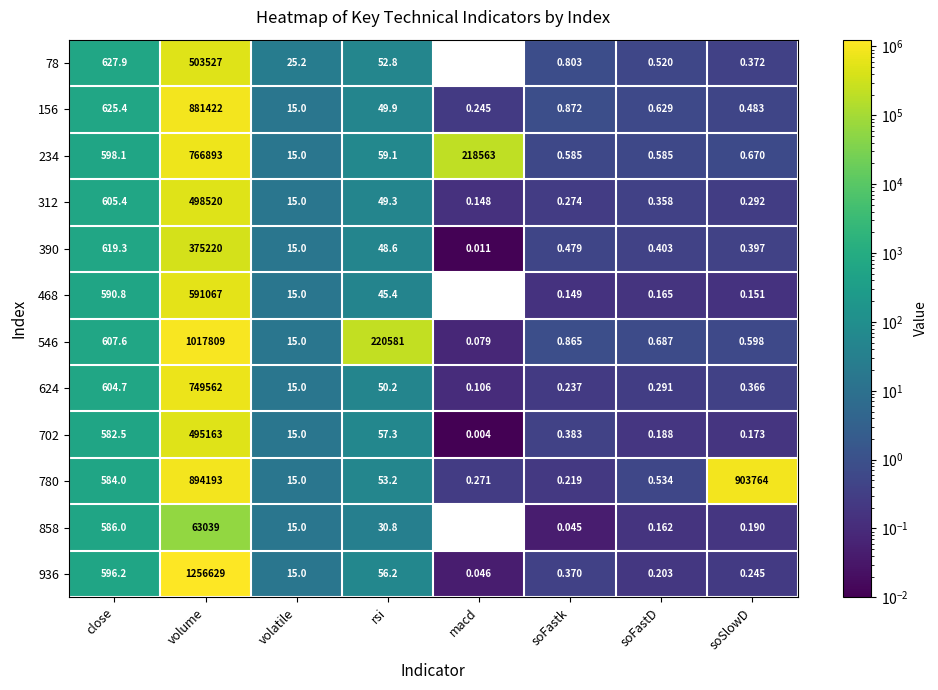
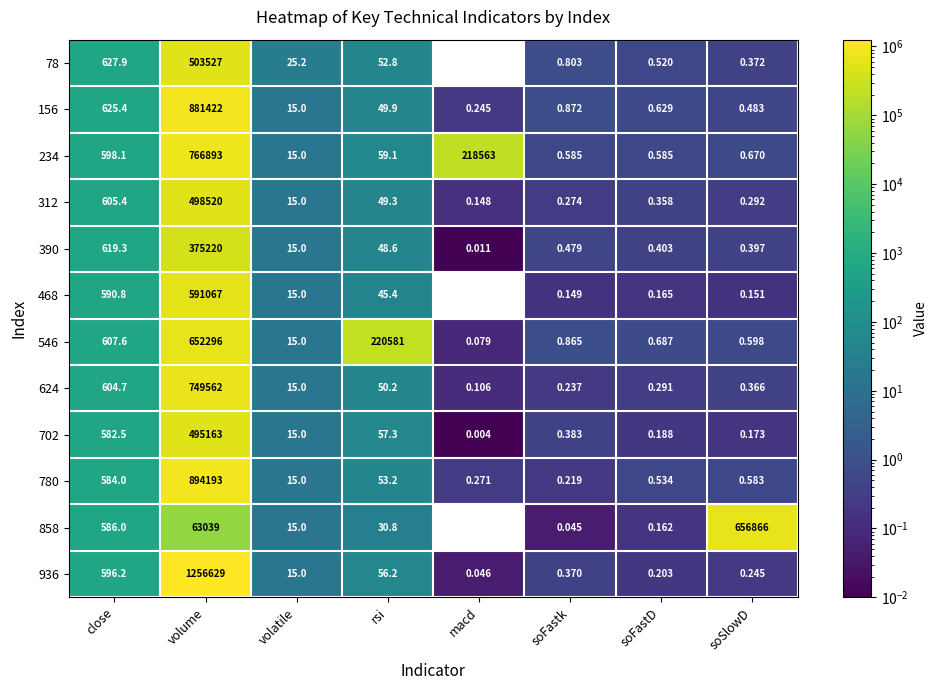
  {
    "78": {
      "close": 627.9,
      "volume": 503527,
      "volatile": 25.2,
      "rsi": 52.8,
      "soFastk": 0.803,
      "soFastD": 0.520,
      "soSlowD": 0.372
    },
    "156": {
      "close": 625.4,
      "volume": 881422,
      "volatile": 15.0,
      "rsi": 49.9,
      "macd": 0.245,
      "soFastk": 0.872,
      "soFastD": 0.629,
      "soSlowD": 0.483
    },
    "234": {
      "close": 598.1,
      "volume": 766893,
      "volatile": 15.0,
      "rsi": 59.1,
      "macd": 218563,
      "soFastk": 0.585,
      "soFastD": 0.585,
      "soSlowD": 0.670
    },
    "312": {
      "close": 605.4,
      "volume": 498520,
      "volatile": 15.0,
      "rsi": 49.3,
      "macd": 0.148,
      "soFastk": 0.274,
      "soFastD": 0.358,
      "soSlowD": 0.292
    },
    "390": {
      "close": 619.3,
      "volume": 375220,
      "volatile": 15.0,
      "rsi": 48.6,
      "macd": 0.011,
      "soFastk": 0.479,
      "soFastD": 0.403,
      "soSlowD": 0.397
    },
    "468": {
      "close": 590.8,
      "volume": 591067,
      "volatile": 15.0,
      "rsi": 45.4,
      "soFastk": 0.149,
      "soFastD": 0.165,
      "soSlowD": 0.151
    },
    "546": {
      "close": 607.6,
-     "volume": 1017809,
+     "volume": 652296,
      "volatile": 15.0,
      "rsi": 220581,
      "macd": 0.079,
      "soFastk": 0.865,
      "soFastD": 0.687,
      "soSlowD": 0.598
    },
    "624": {
      "close": 604.7,
      "volume": 749562,
      "volatile": 15.0,
      "rsi": 50.2,
      "macd": 0.106,
      "soFastk": 0.237,
      "soFastD": 0.291,
      "soSlowD": 0.366
    },
    "702": {
      "close": 582.5,
      "volume": 495163,
      "volatile": 15.0,
      "rsi": 57.3,
      "macd": 0.004,
      "soFastk": 0.383,
      "soFastD": 0.188,
      "soSlowD": 0.173
    },
    "780": {
      "close": 584.0,
      "volume": 894193,
      "volatile": 15.0,
      "rsi": 53.2,
      "macd": 0.271,
      "soFastk": 0.219,
      "soFastD": 0.534,
-     "soSlowD": 903764
+     "soSlowD": 0.583
    },
    "858": {
      "close": 586.0,
      "volume": 63039,
      "volatile": 15.0,
      "rsi": 30.8,
      "soFastk": 0.045,
      "soFastD": 0.162,
-     "soSlowD": 0.190
+     "soSlowD": 656866
    },
    "936": {
      "close": 596.2,
      "volume": 1256629,
      "volatile": 15.0,
      "rsi": 56.2,
      "macd": 0.046,
      "soFastk": 0.370,
      "soFastD": 0.203,
      "soSlowD": 0.245
    }
  }
